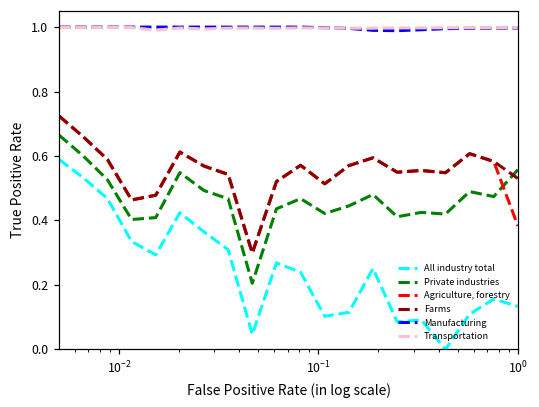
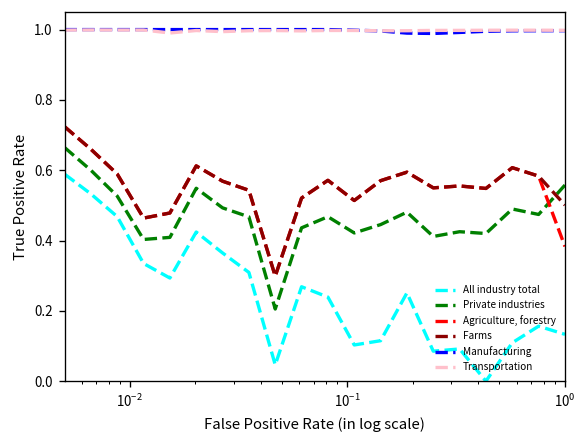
  {
    "All industry total": {
      "10^0": 0.13
    },
    "Private industries": {
      "10^0": 0.56
    },
    "Agriculture, forestry": {
      "10^0": 0.38
    },
    "Farms": {
-     "10^0": 0.53
+     "10^0": 0.50
    }
  }
